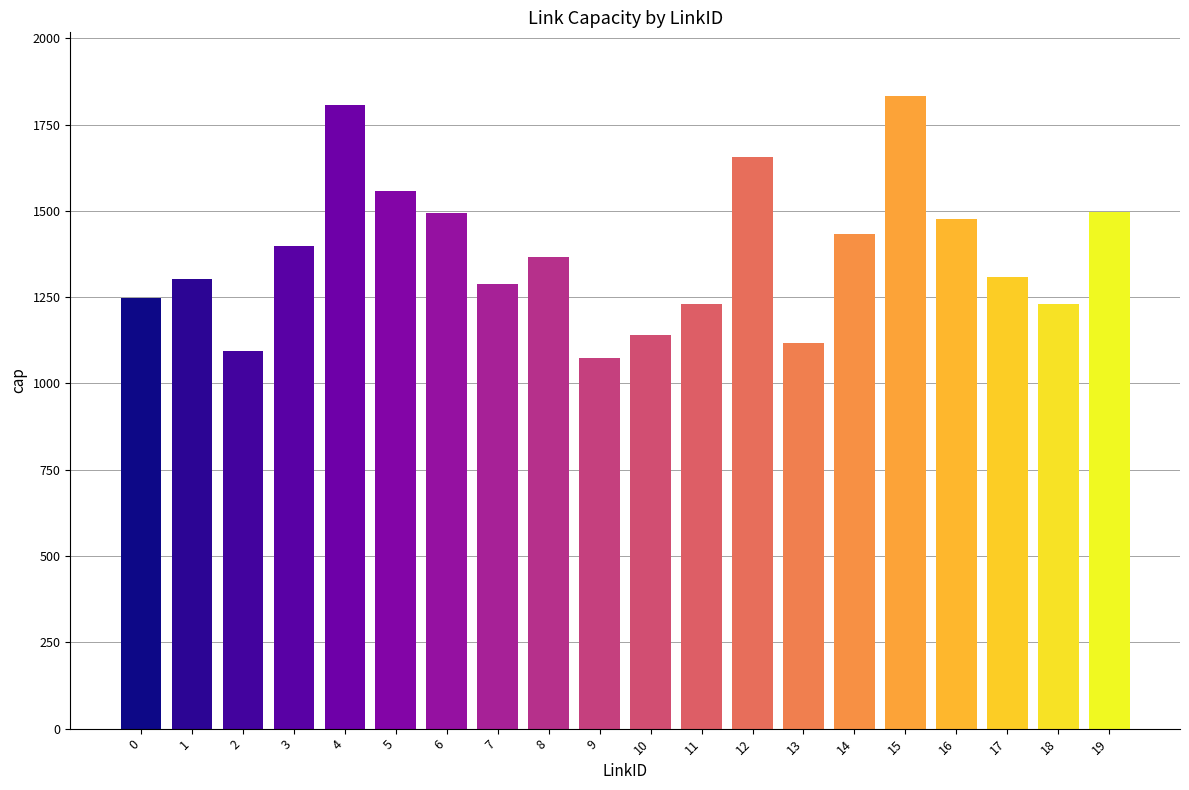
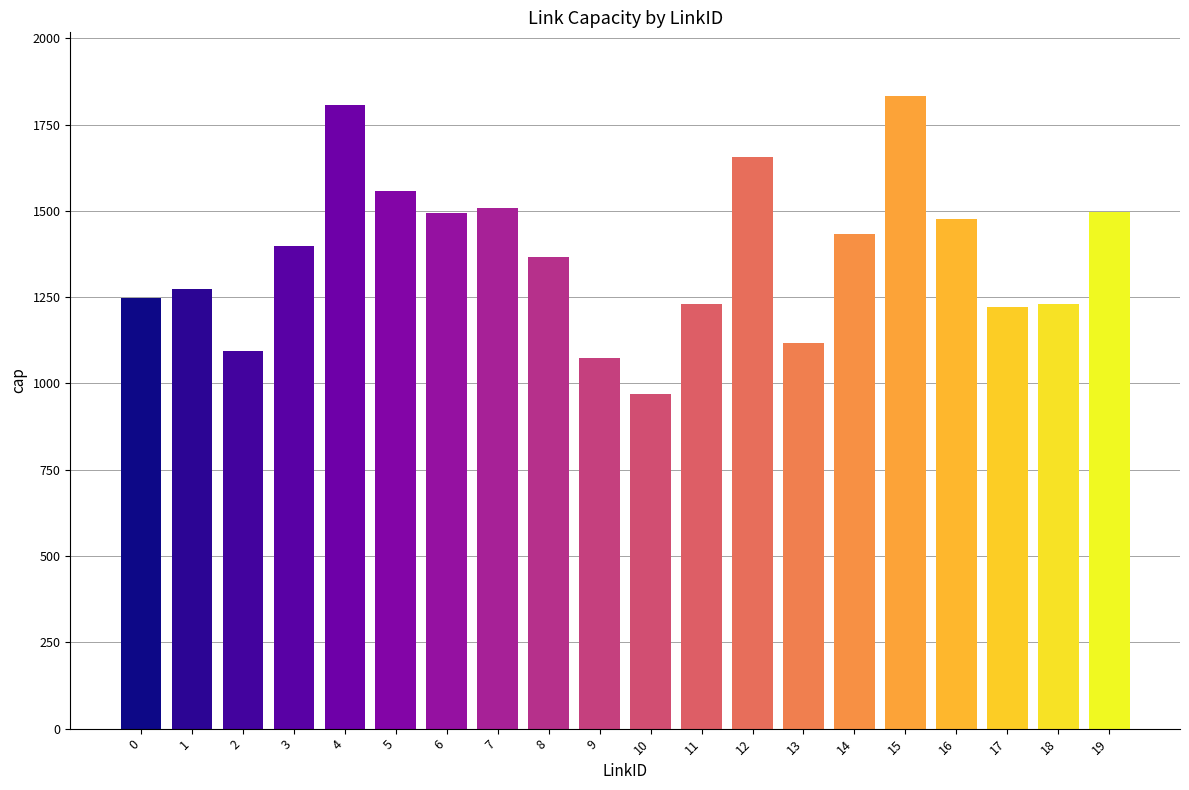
  {
    "0": 1250,
-   "1": 1300,
+   "1": 1270,
    "2": 1090,
    "3": 1400,
    "4": 1810,
    "5": 1560,
    "6": 1500,
-   "7": 1290,
+   "7": 1510,
    "8": 1370,
    "9": 1070,
-   "10": 1140,
+   "10": 970,
    "11": 1230,
    "12": 1660,
    "13": 1120,
    "14": 1430,
    "15": 1830,
    "16": 1480,
-   "17": 1310,
+   "17": 1220,
    "18": 1230,
    "19": 1500
  }
